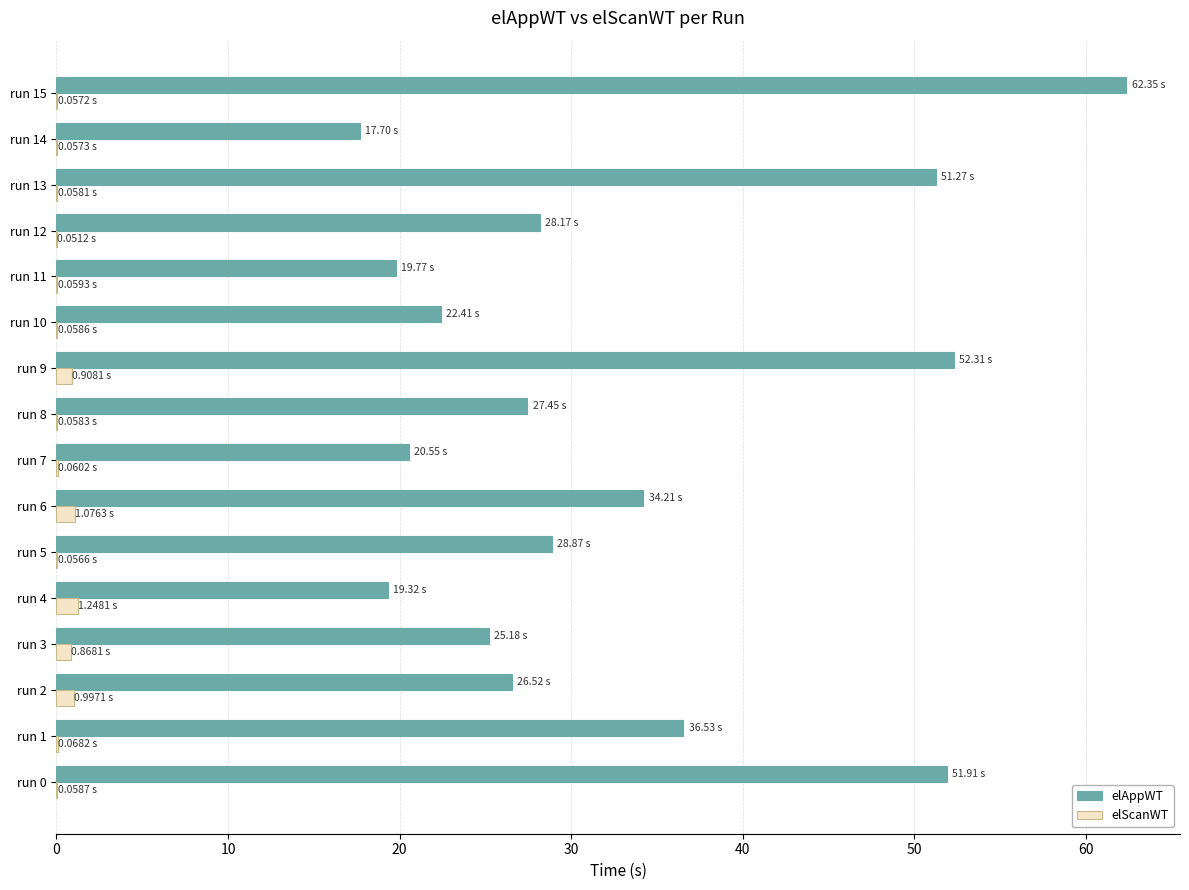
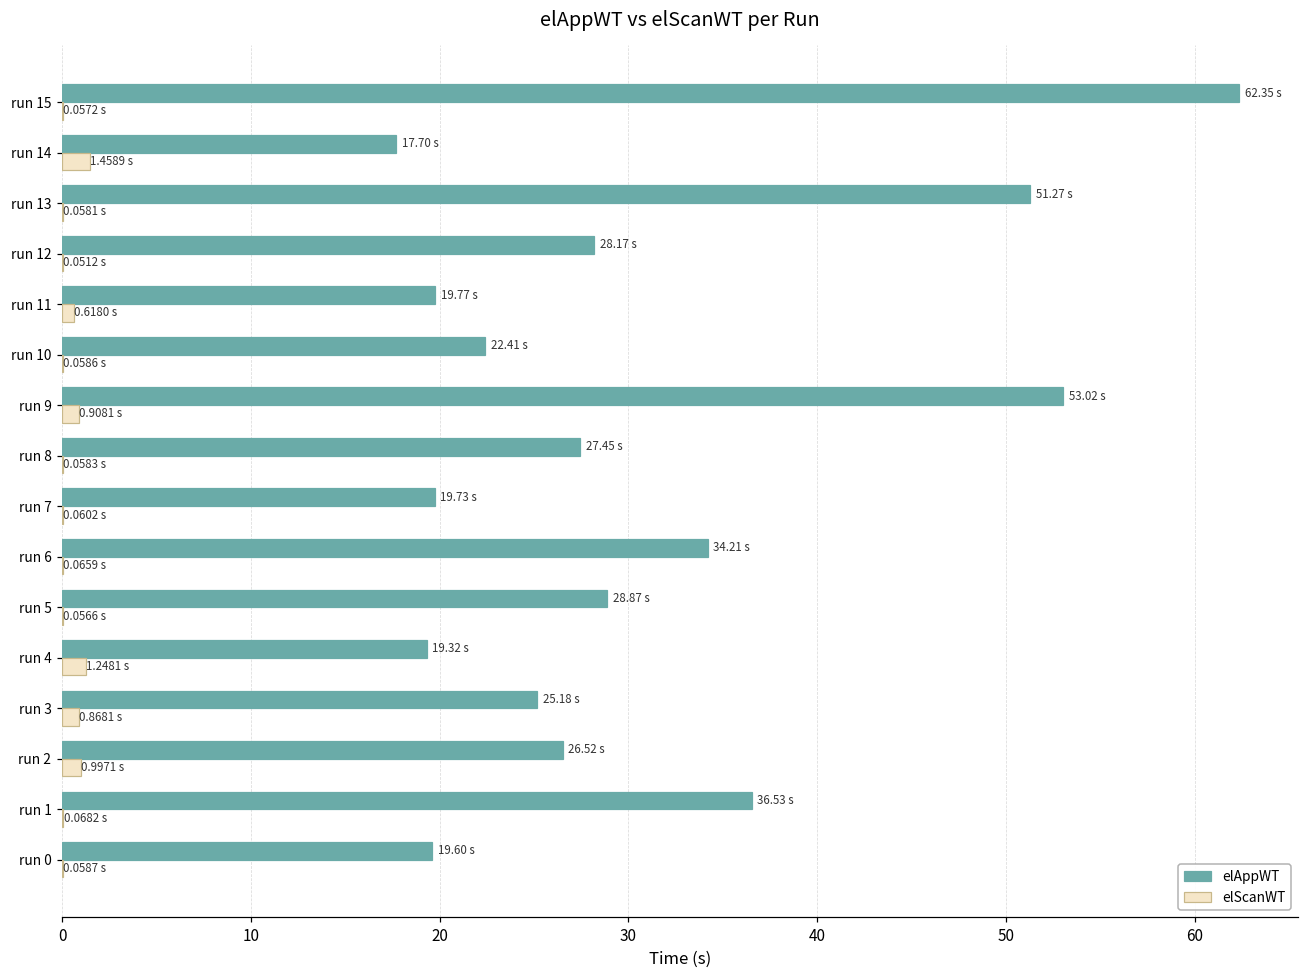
  {
    "elAppWT": {
      "run 15": 62.35,
      "run 14": 17.70,
      "run 13": 51.27,
      "run 12": 28.17,
      "run 11": 19.77,
      "run 10": 22.41,
-     "run 9": 52.31,
+     "run 9": 53.02,
      "run 8": 27.45,
-     "run 7": 20.55,
+     "run 7": 19.73,
      "run 6": 34.21,
      "run 5": 28.87,
      "run 4": 19.32,
      "run 3": 25.18,
      "run 2": 26.52,
      "run 1": 36.53,
-     "run 0": 51.91
+     "run 0": 19.60
    },
    "elScanWT": {
      "run 15": 0.0572,
-     "run 14": 0.0573,
+     "run 14": 1.4589,
      "run 13": 0.0581,
      "run 12": 0.0512,
-     "run 11": 0.0593,
+     "run 11": 0.6180,
      "run 10": 0.0586,
      "run 9": 0.9081,
      "run 8": 0.0583,
      "run 7": 0.0602,
-     "run 6": 1.0763,
+     "run 6": 0.0659,
      "run 5": 0.0566,
      "run 4": 1.2481,
      "run 3": 0.8681,
      "run 2": 0.9971,
      "run 1": 0.0682,
      "run 0": 0.0587
    }
  }
